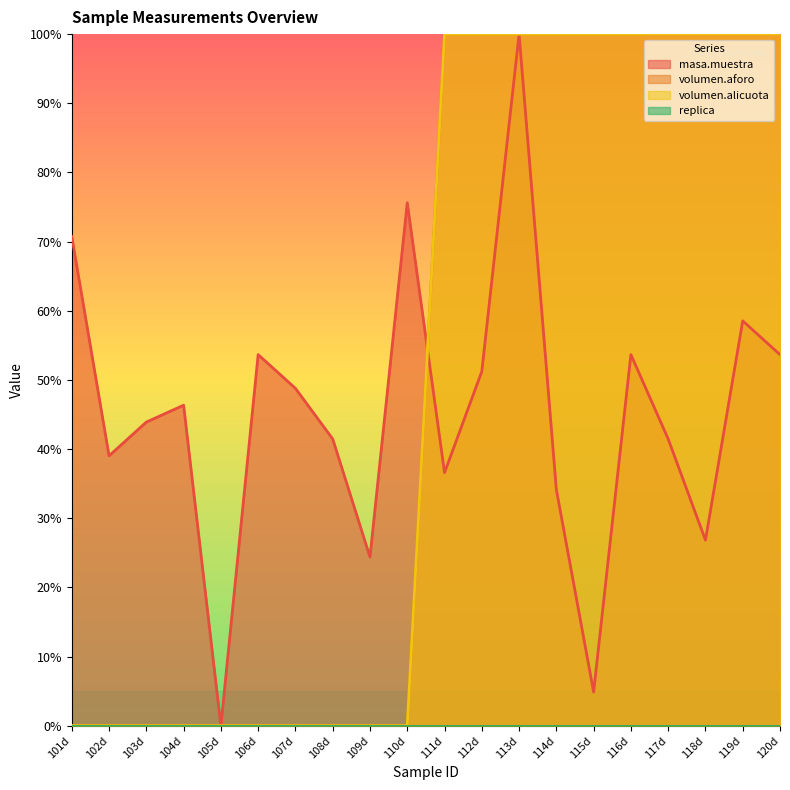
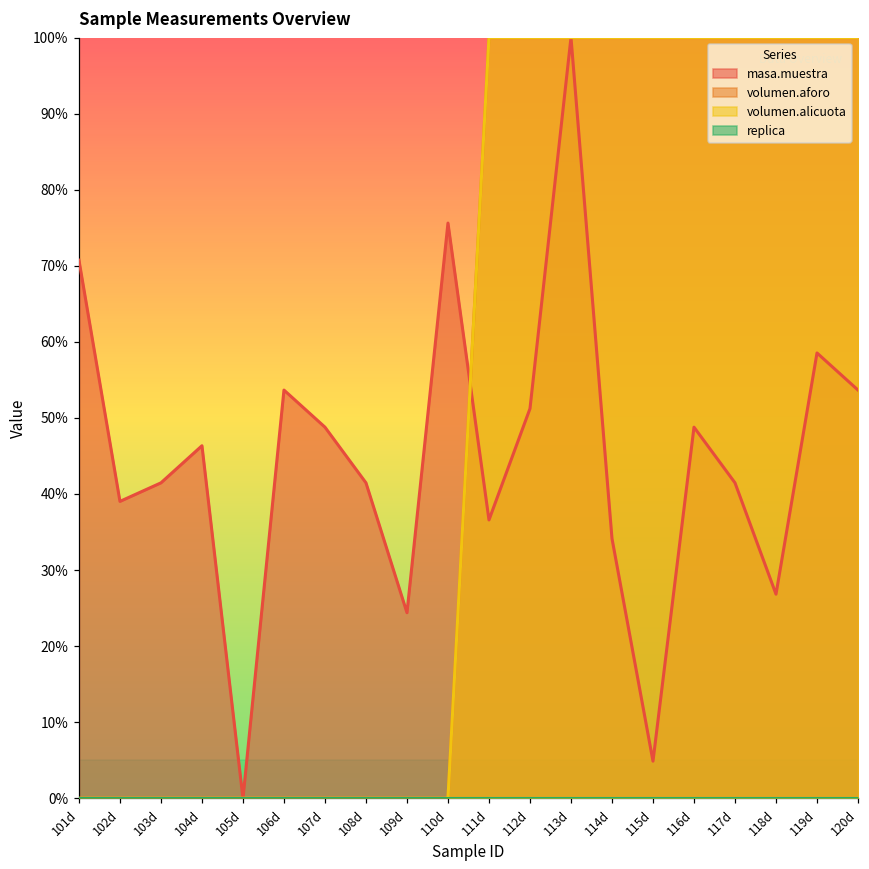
  {
    "masa.muestra": {
      "101d": "71%",
      "102d": "39%",
-     "103d": "44%",
+     "103d": "41%",
      "104d": "46%",
      "106d": "54%",
      "107d": "49%",
      "108d": "41%",
      "109d": "24%",
      "110d": "76%",
      "111d": "37%",
      "112d": "51%",
      "114d": "34%",
      "115d": "5%",
-     "116d": "54%",
+     "116d": "49%",
      "117d": "41%",
      "118d": "27%",
      "119d": "59%",
      "120d": "54%"
    },
    "volumen.alicuota": {
      "111d": "100%",
      "112d": "100%",
      "114d": "100%",
      "115d": "100%",
      "116d": "100%",
      "117d": "100%",
      "118d": "100%",
      "119d": "100%",
      "120d": "100%"
    },
    "replica": {
      "111d": "0%",
      "112d": "0%",
      "113d": "0%",
      "114d": "0%",
      "115d": "0%",
      "116d": "0%",
      "117d": "0%",
      "118d": "0%",
      "119d": "0%",
      "120d": "0%"
    }
  }
